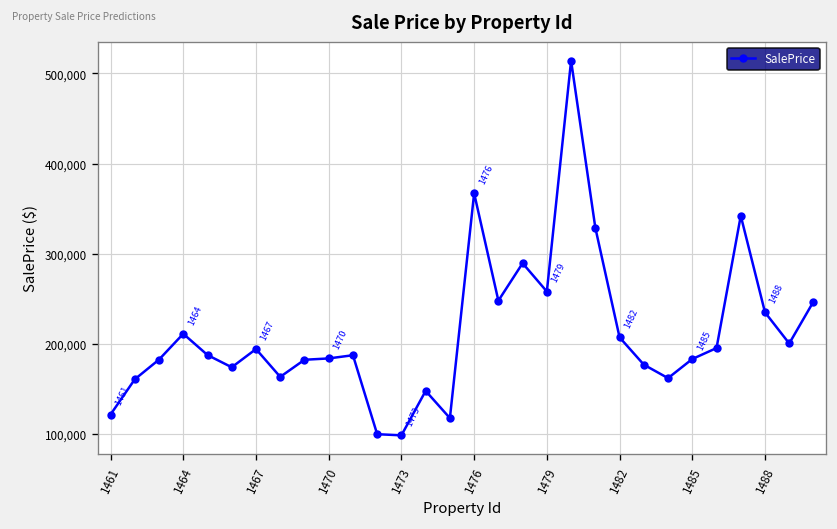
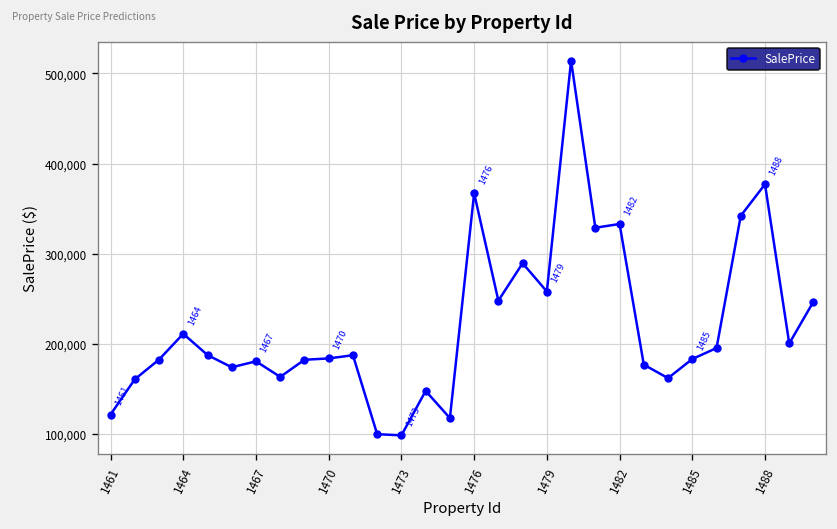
  {
    "1461": "120,000",
-   "1467": "190,000",
+   "1467": "180,000",
    "1470": "180,000",
-   "1482": "210,000",
+   "1482": "330,000",
    "1485": "180,000",
-   "1488": "230,000"
+   "1488": "380,000"
  }
